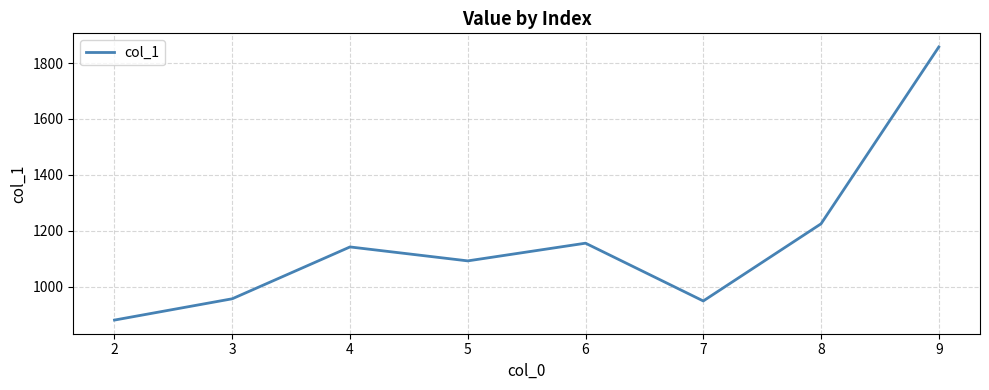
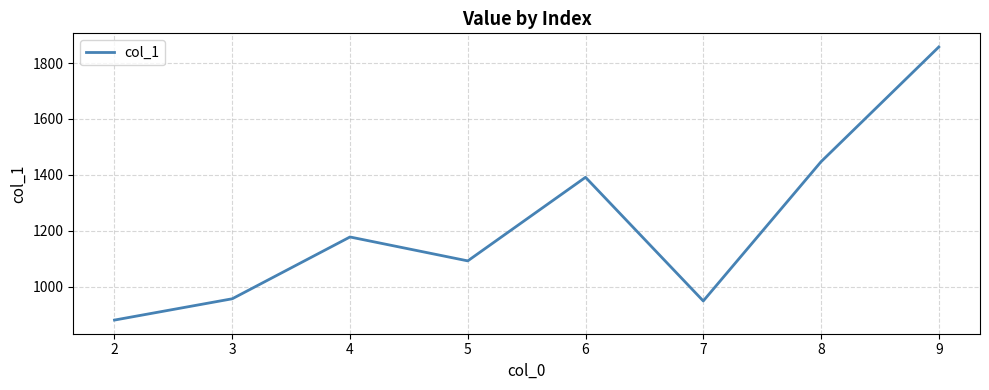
  {
    "2": 880,
    "3": 960,
-   "4": 1140,
+   "4": 1180,
    "5": 1090,
-   "6": 1160,
+   "6": 1390,
    "7": 950,
-   "8": 1230,
+   "8": 1450,
    "9": 1860
  }
